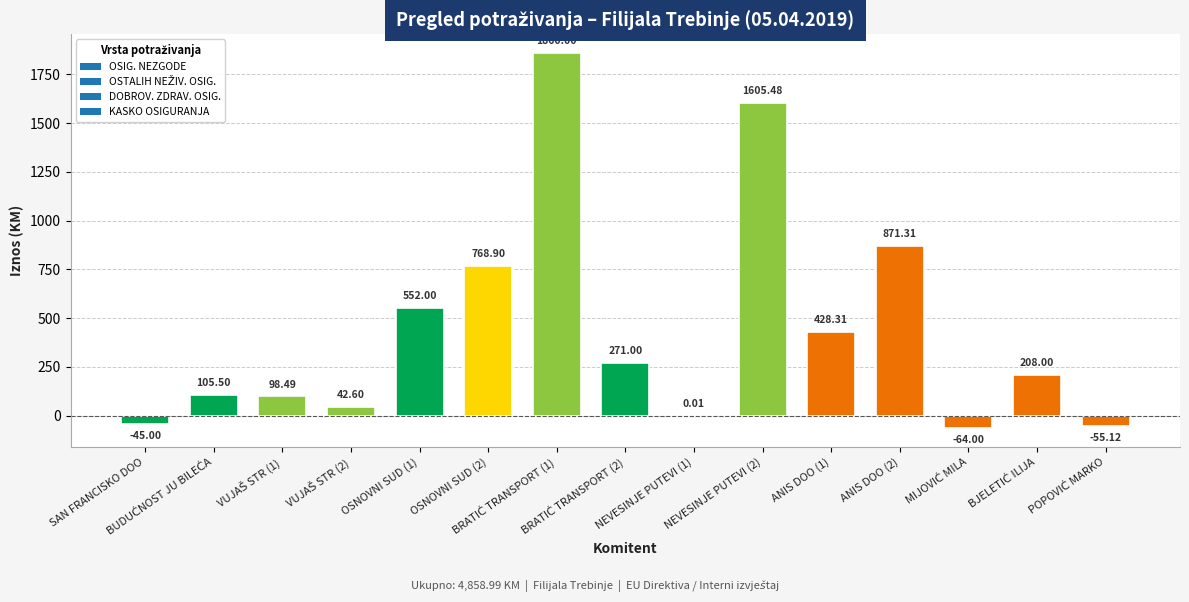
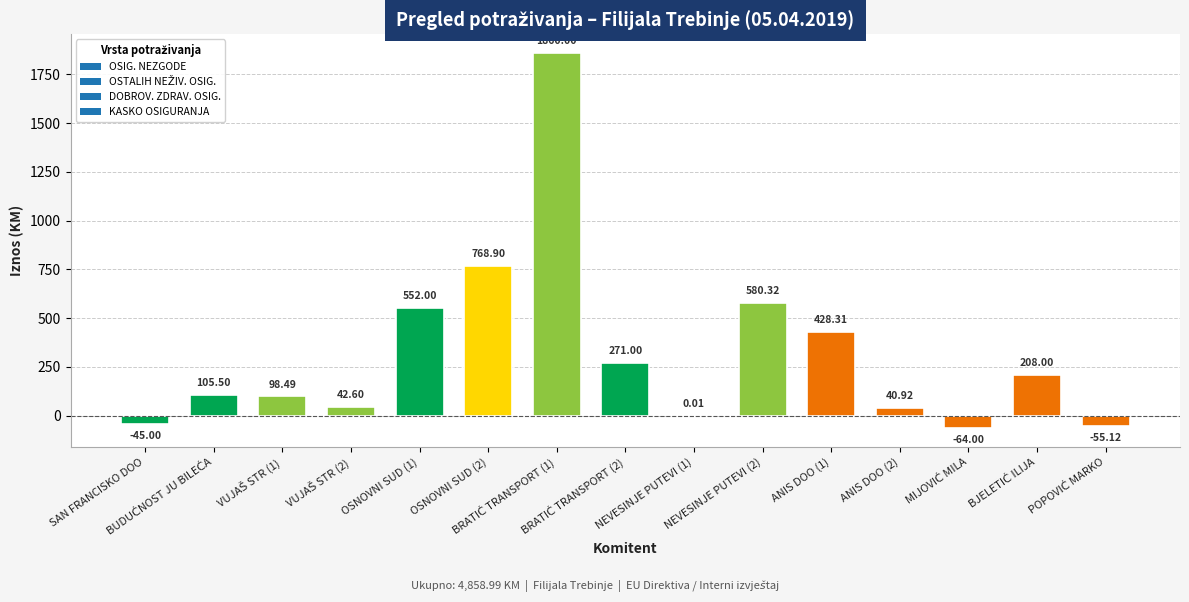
  {
    "SAN FRANCISKO DOO": -45.00,
    "BUDUĆNOST JU BILEĆA": 105.50,
    "VUJAŠ STR (1)": 98.49,
    "VUJAŠ STR (2)": 42.60,
    "OSNOVNI SUD (1)": 552.00,
    "OSNOVNI SUD (2)": 768.90,
    "BRATIĆ TRANSPORT (1)": 1860.00,
    "BRATIĆ TRANSPORT (2)": 271.00,
    "NEVESINJE PUTEVI (1)": 0.01,
-   "NEVESINJE PUTEVI (2)": 1605.48,
+   "NEVESINJE PUTEVI (2)": 580.32,
    "ANIS DOO (1)": 428.31,
-   "ANIS DOO (2)": 871.31,
+   "ANIS DOO (2)": 40.92,
    "MIJOVIĆ MILA": -64.00,
    "BJELETIĆ ILIJA": 208.00,
    "POPOVIĆ MARKO": -55.12
  }
